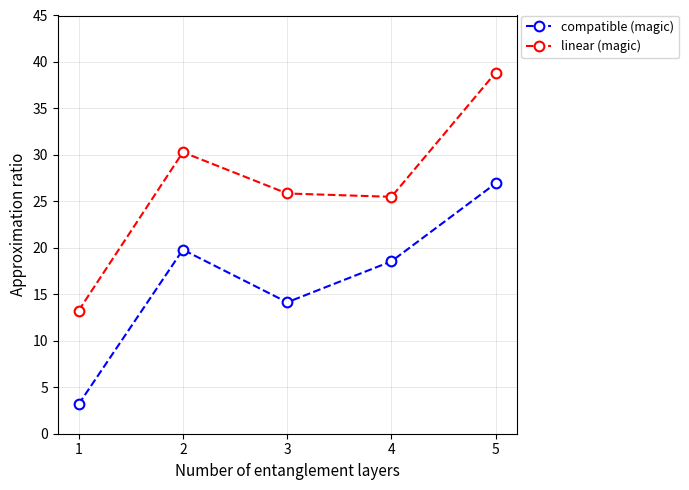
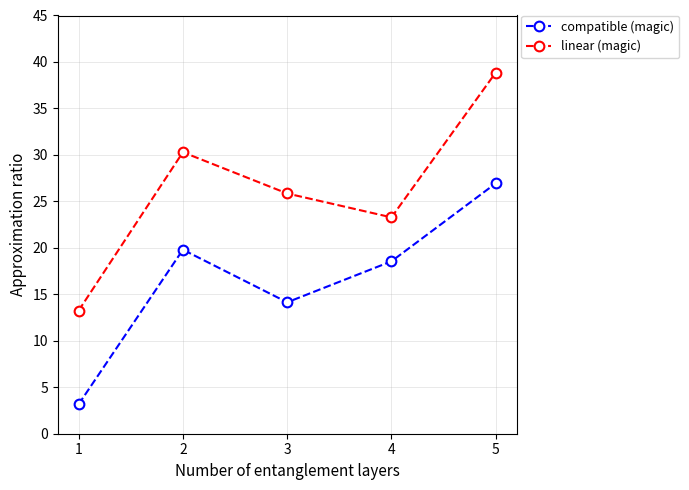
  {
    "compatible (magic)": {
      "1": 3,
      "2": 20,
      "3": 14,
      "4": 19,
      "5": 27
    },
    "linear (magic)": {
      "1": 13,
      "2": 30,
      "3": 26,
-     "4": 25,
+     "4": 23,
      "5": 39
    }
  }
